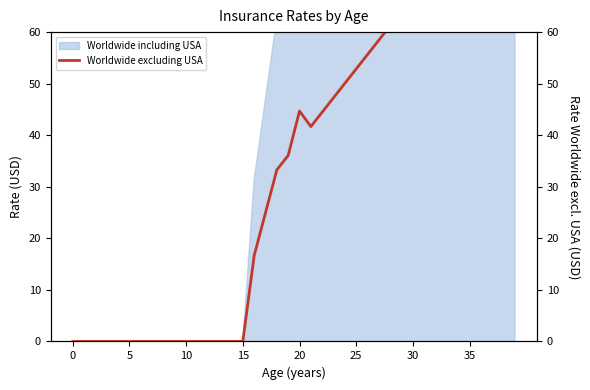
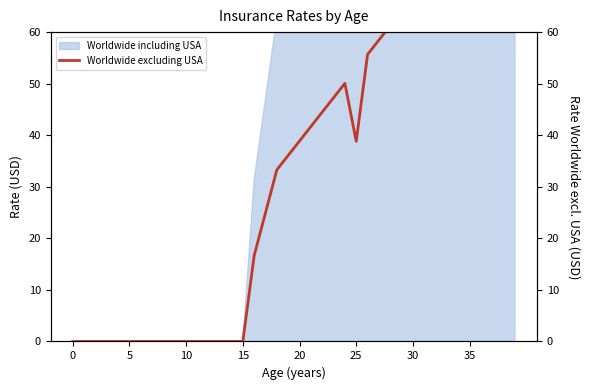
  {
    "Worldwide including USA": {
      "0": 0,
      "5": 0,
      "10": 0,
      "15": 0
    },
    "Worldwide excluding USA": {
      "0": 0,
      "5": 0,
      "10": 0,
      "15": 0,
-     "20": 45,
-     "25": 53
+     "20": 39,
+     "25": 39
    }
  }
